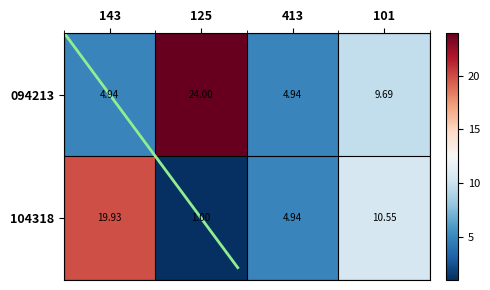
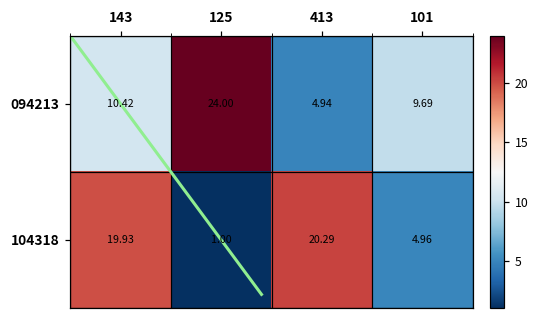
  {
    "094213": {
-     "143": 4.94,
+     "143": 10.42,
      "125": 24.00,
      "413": 4.94,
      "101": 9.69
    },
    "104318": {
      "143": 19.93,
-     "413": 4.94,
-     "101": 10.55
+     "413": 20.29,
+     "101": 4.96
    }
  }
